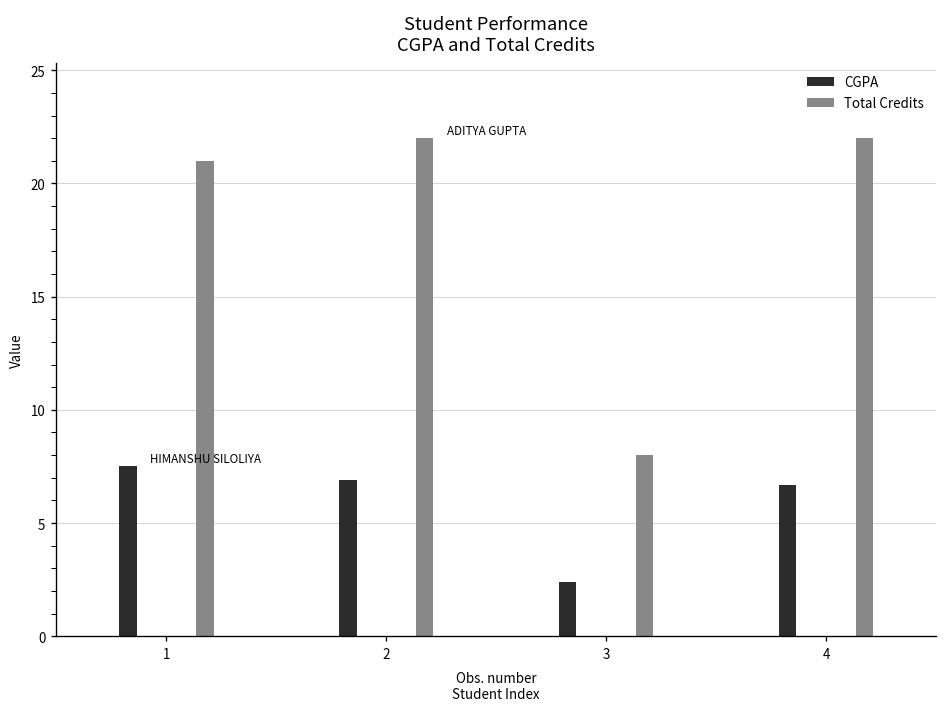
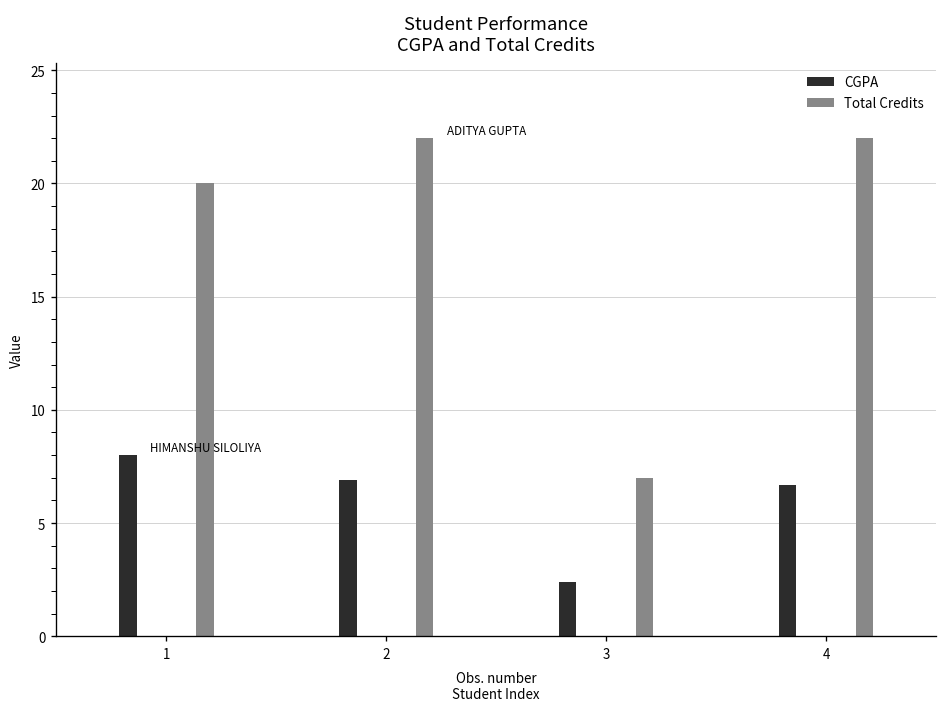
  {
    "CGPA": {
-     "1": 7.5,
+     "1": 8.0,
      "2": 6.9,
      "3": 2.4,
      "4": 6.7
    },
    "Total Credits": {
-     "1": 21,
+     "1": 20,
      "2": 22,
-     "3": 8,
+     "3": 7,
      "4": 22
    }
  }
